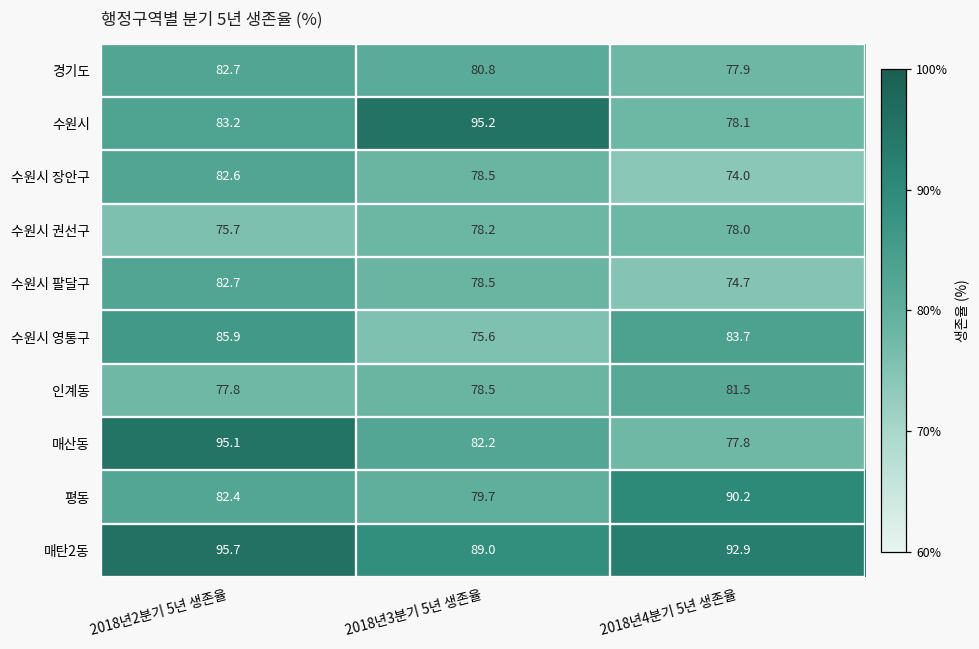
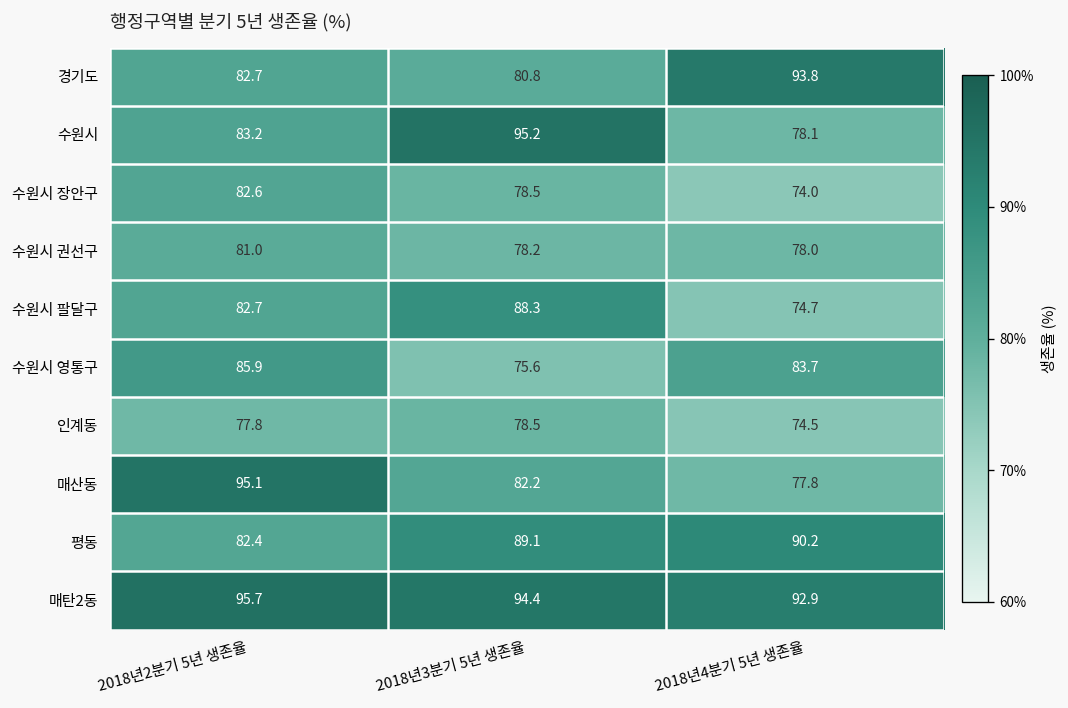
  {
    "경기도": {
      "2018년2분기 5년 생존율": 82.7,
      "2018년3분기 5년 생존율": 80.8,
-     "2018년4분기 5년 생존율": 77.9
+     "2018년4분기 5년 생존율": 93.8
    },
    "수원시": {
      "2018년2분기 5년 생존율": 83.2,
      "2018년3분기 5년 생존율": 95.2,
      "2018년4분기 5년 생존율": 78.1
    },
    "수원시 장안구": {
      "2018년2분기 5년 생존율": 82.6,
      "2018년3분기 5년 생존율": 78.5,
      "2018년4분기 5년 생존율": 74.0
    },
    "수원시 권선구": {
-     "2018년2분기 5년 생존율": 75.7,
+     "2018년2분기 5년 생존율": 81.0,
      "2018년3분기 5년 생존율": 78.2,
      "2018년4분기 5년 생존율": 78.0
    },
    "수원시 팔달구": {
      "2018년2분기 5년 생존율": 82.7,
-     "2018년3분기 5년 생존율": 78.5,
+     "2018년3분기 5년 생존율": 88.3,
      "2018년4분기 5년 생존율": 74.7
    },
    "수원시 영통구": {
      "2018년2분기 5년 생존율": 85.9,
      "2018년3분기 5년 생존율": 75.6,
      "2018년4분기 5년 생존율": 83.7
    },
    "인계동": {
      "2018년2분기 5년 생존율": 77.8,
      "2018년3분기 5년 생존율": 78.5,
-     "2018년4분기 5년 생존율": 81.5
+     "2018년4분기 5년 생존율": 74.5
    },
    "매산동": {
      "2018년2분기 5년 생존율": 95.1,
      "2018년3분기 5년 생존율": 82.2,
      "2018년4분기 5년 생존율": 77.8
    },
    "평동": {
      "2018년2분기 5년 생존율": 82.4,
-     "2018년3분기 5년 생존율": 79.7,
+     "2018년3분기 5년 생존율": 89.1,
      "2018년4분기 5년 생존율": 90.2
    },
    "매탄2동": {
      "2018년2분기 5년 생존율": 95.7,
-     "2018년3분기 5년 생존율": 89.0,
+     "2018년3분기 5년 생존율": 94.4,
      "2018년4분기 5년 생존율": 92.9
    }
  }
